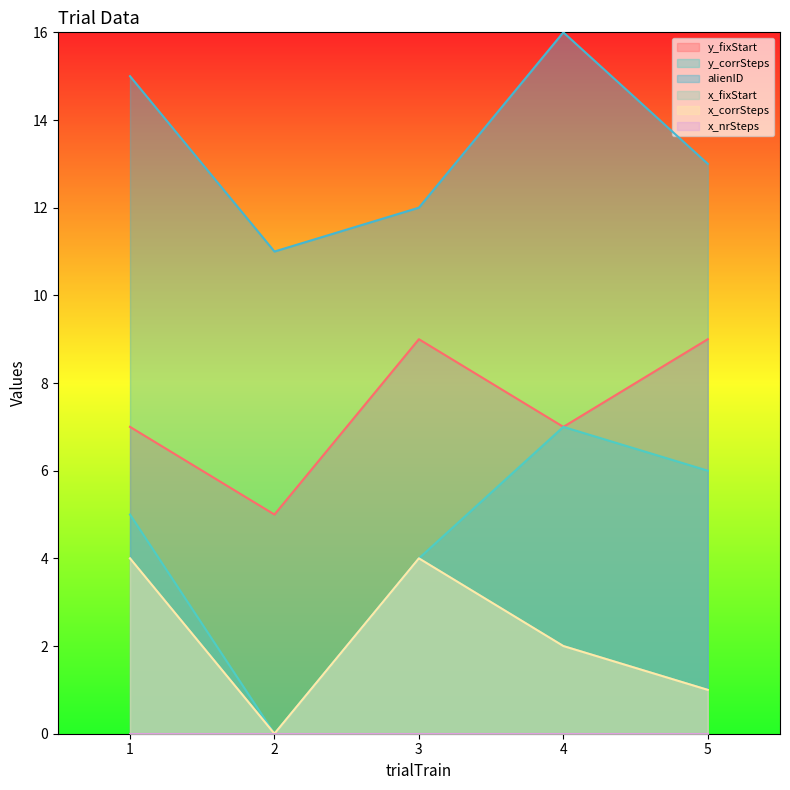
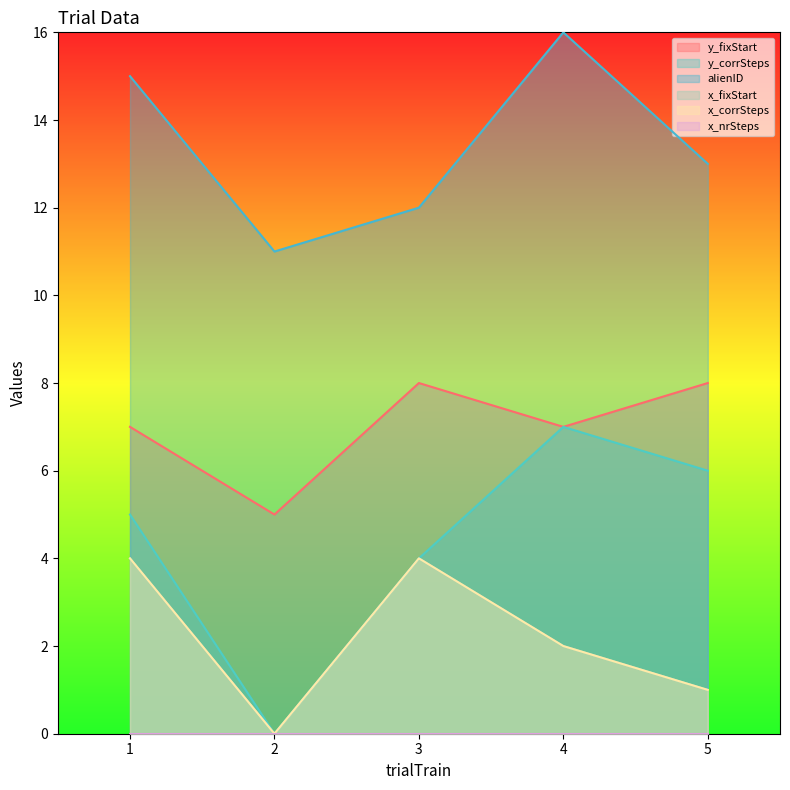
  {
    "y_fixStart": {
      "1": 7,
      "2": 5,
-     "3": 9,
-     "5": 9
+     "3": 8,
+     "5": 8
    }
  }
